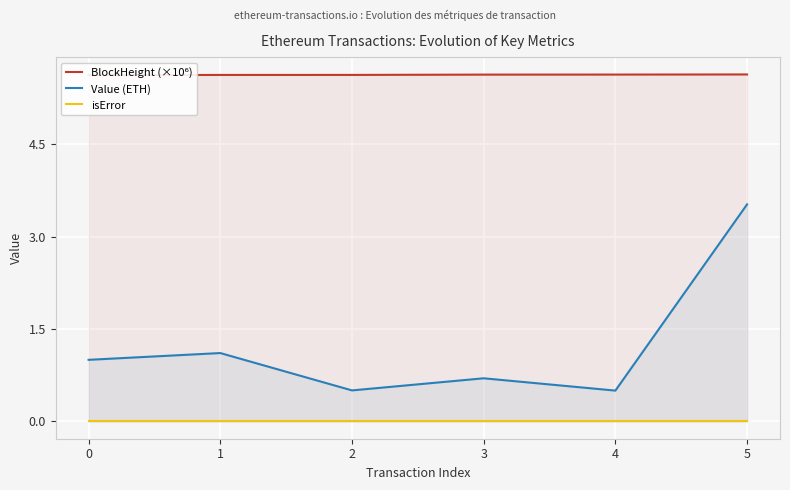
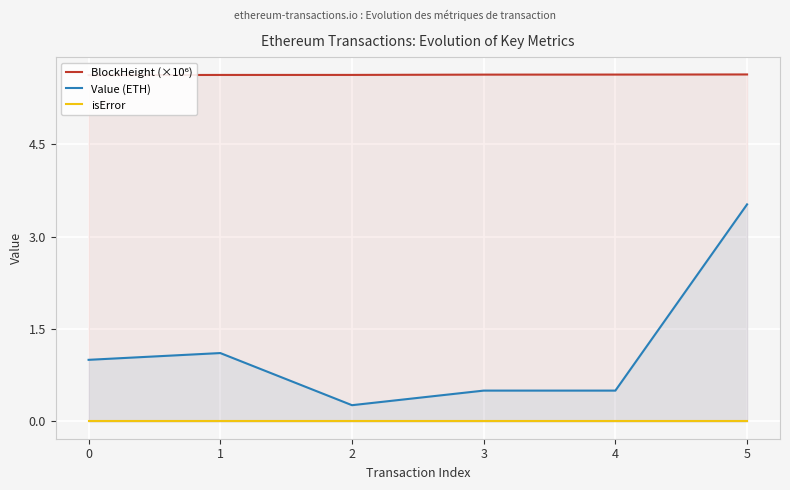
  {
    "BlockHeight (×10⁶)": {
      "1": 5.6,
      "2": 5.6,
      "3": 5.6,
      "4": 5.6,
      "5": 5.6
    },
    "Value (ETH)": {
      "0": 1.0,
      "1": 1.1,
-     "2": 0.5,
-     "3": 0.7,
+     "2": 0.3,
+     "3": 0.5,
      "4": 0.5,
      "5": 3.5
    },
    "isError": {
      "0": 0.0,
      "1": 0.0,
      "2": 0.0,
      "3": 0.0,
      "4": 0.0,
      "5": 0.0
    }
  }
